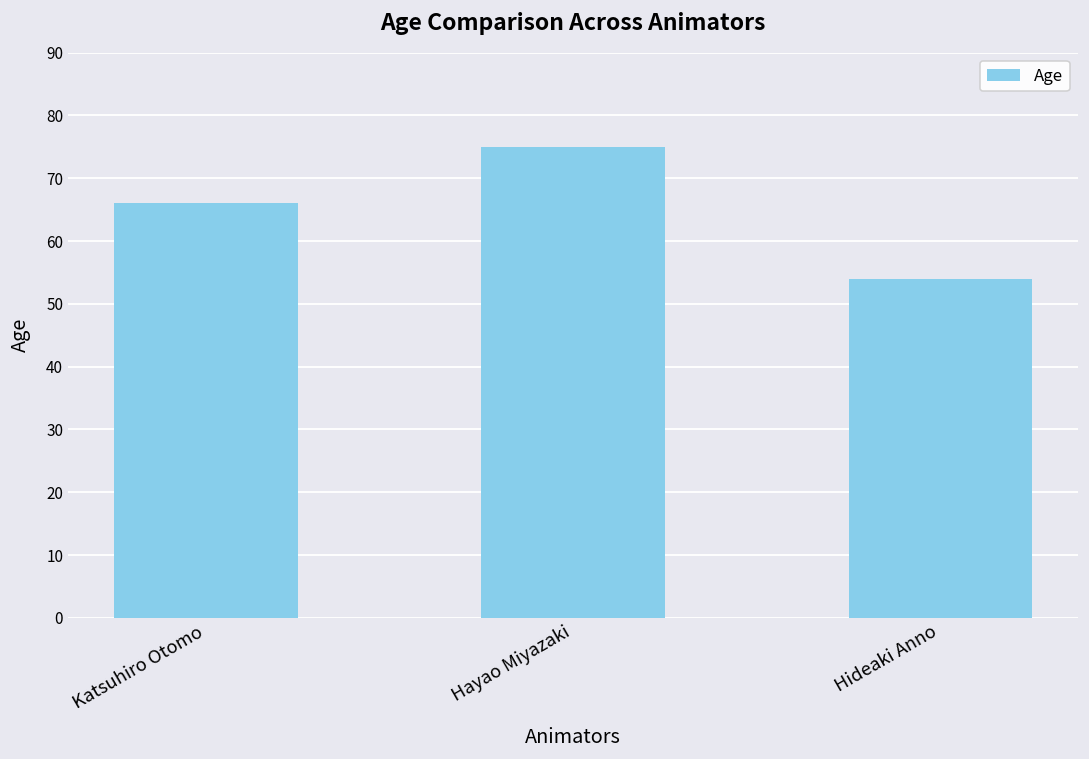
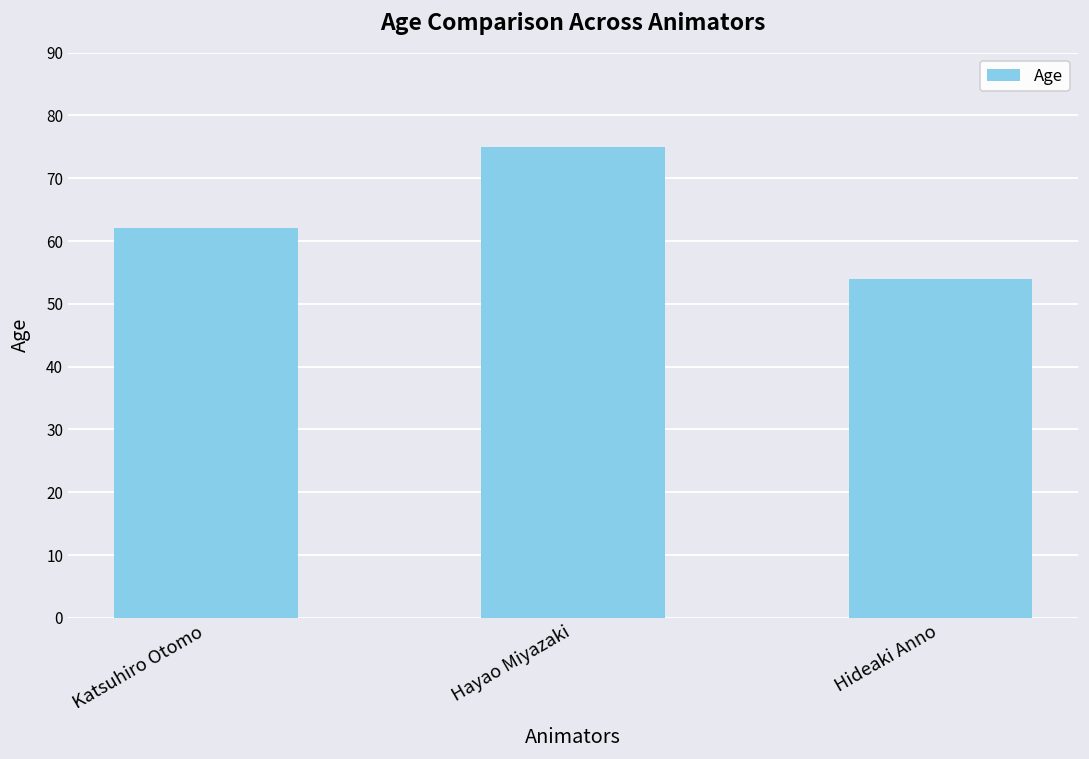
  {
-   "Katsuhiro Otomo": 66,
+   "Katsuhiro Otomo": 62,
    "Hayao Miyazaki": 75,
    "Hideaki Anno": 54
  }
